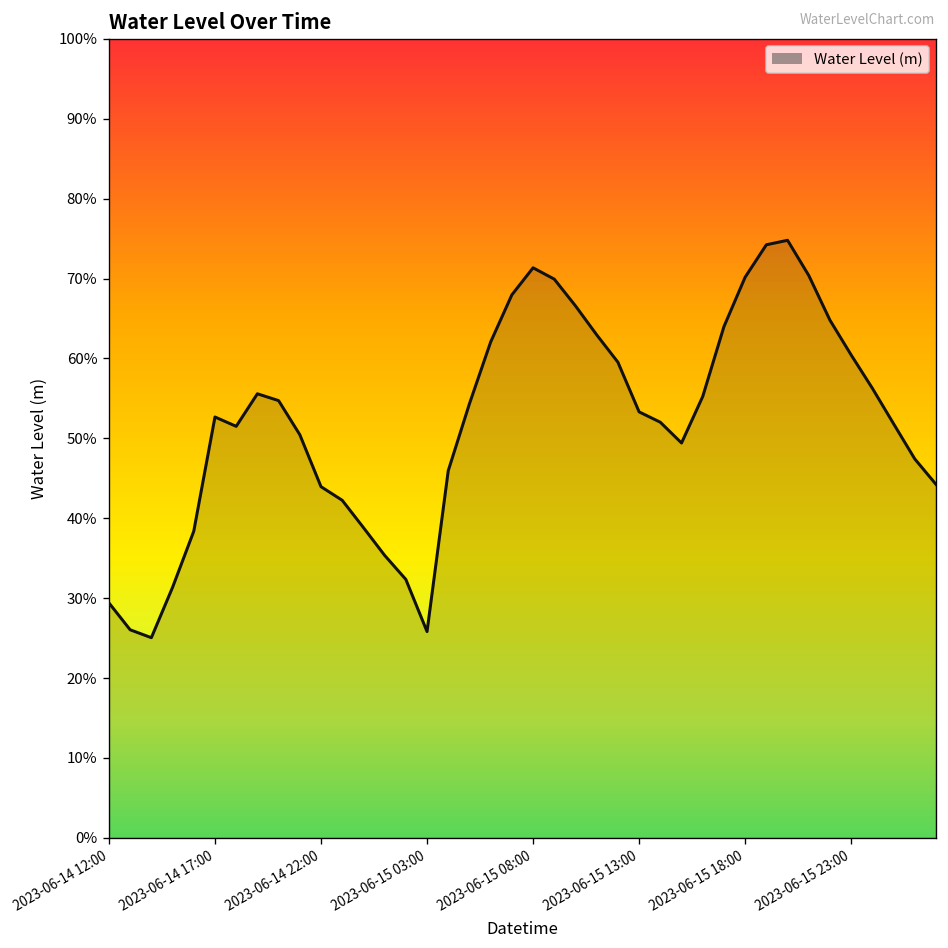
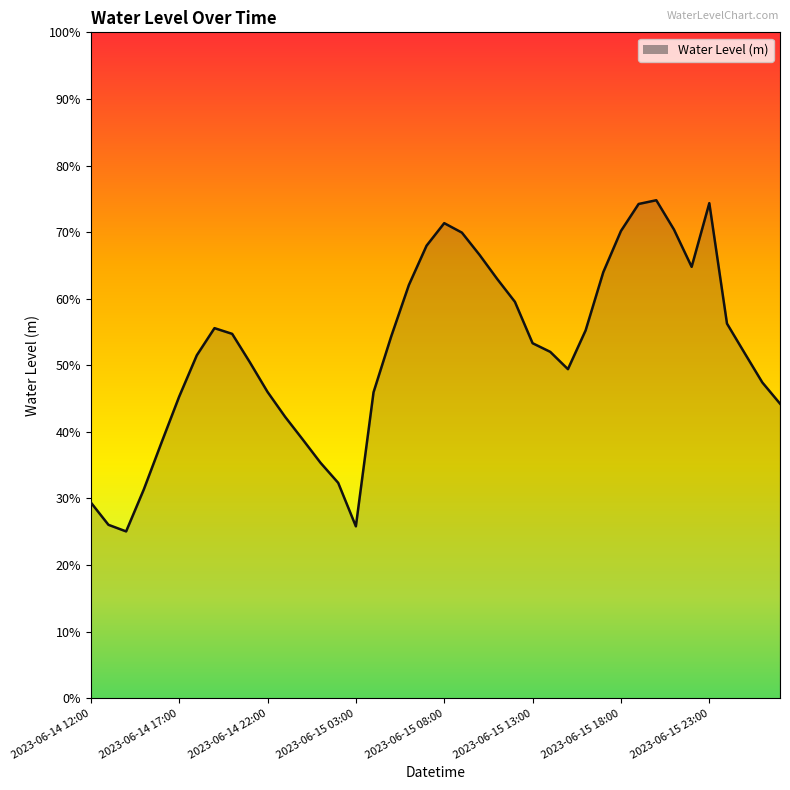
  {
    "2023-06-14 12:00": "29%",
-   "2023-06-14 17:00": "53%",
-   "2023-06-14 22:00": "44%",
+   "2023-06-14 17:00": "45%",
+   "2023-06-14 22:00": "46%",
    "2023-06-15 03:00": "26%",
    "2023-06-15 08:00": "71%",
    "2023-06-15 13:00": "53%",
    "2023-06-15 18:00": "70%",
-   "2023-06-15 23:00": "60%"
+   "2023-06-15 23:00": "74%"
  }
